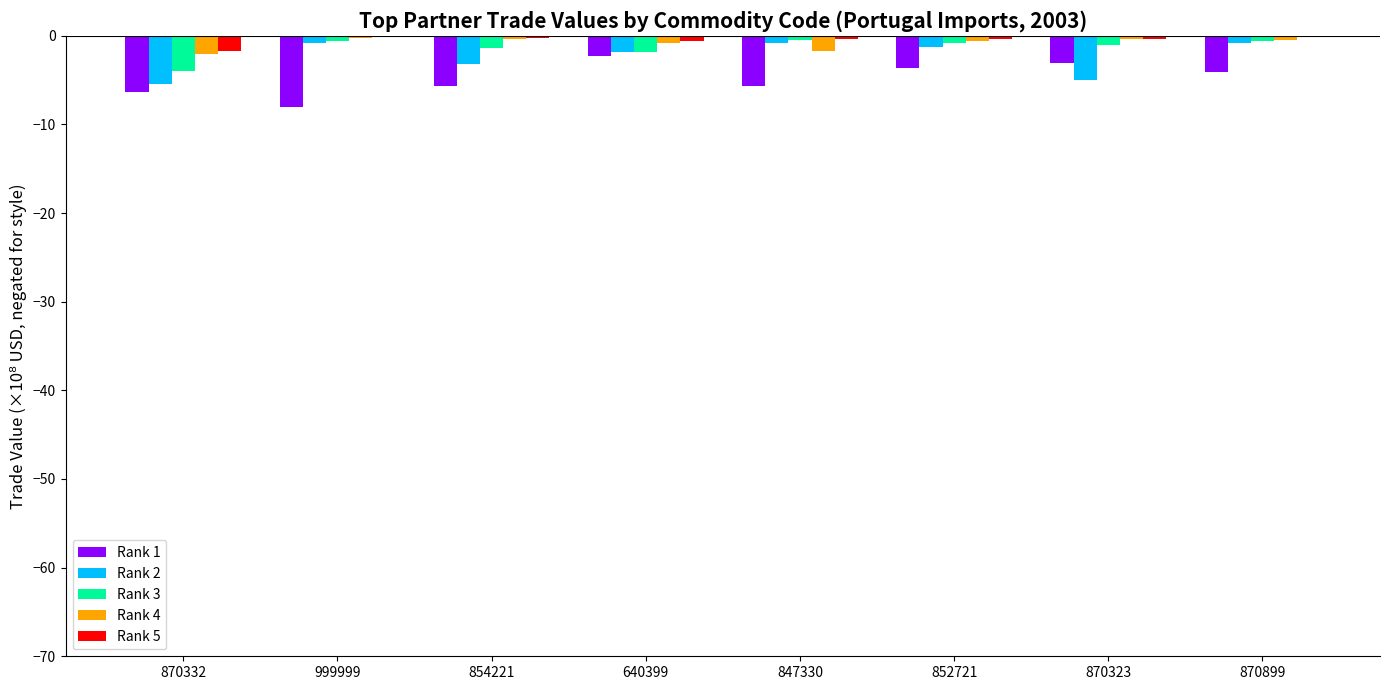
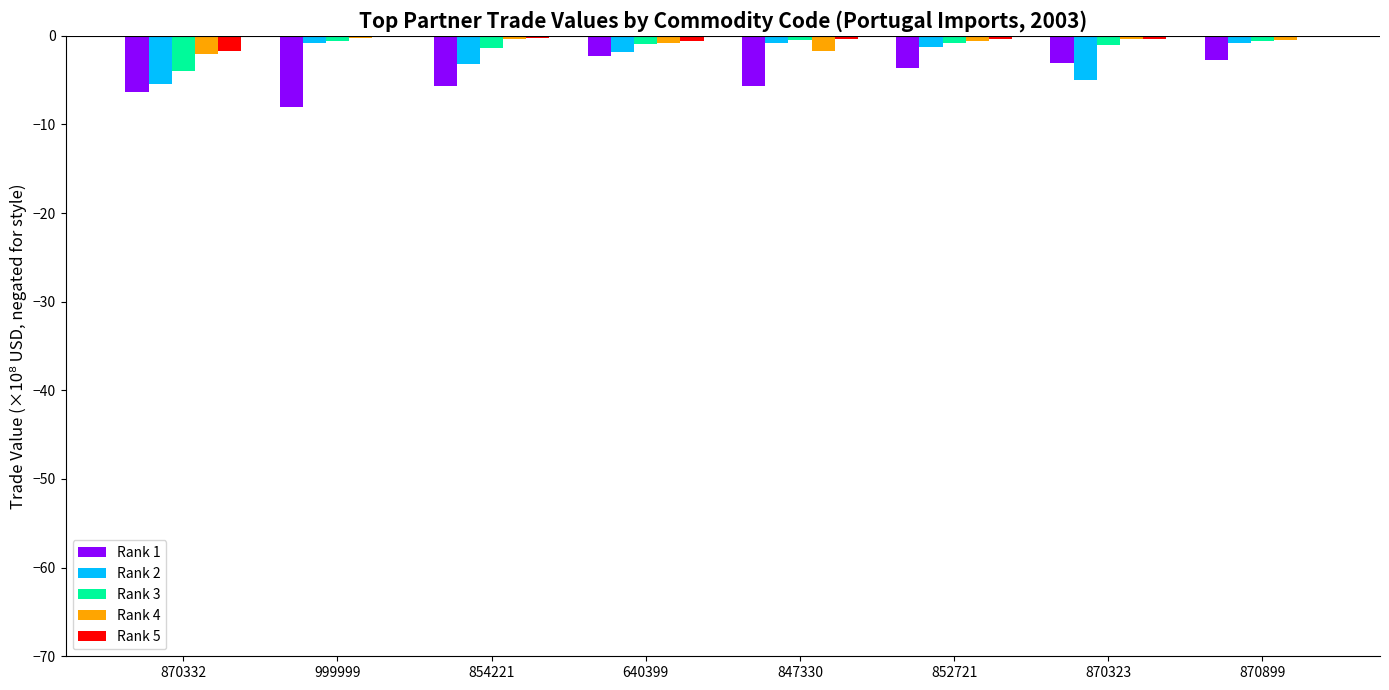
  {
    "Rank 1": {
      "870332": -6,
      "999999": -8,
      "854221": -6,
      "640399": -2,
      "847330": -6,
      "852721": -4,
      "870323": -3,
-     "870899": -4
+     "870899": -3
    },
    "Rank 2": {
      "870332": -5,
      "999999": -1,
      "854221": -3,
      "640399": -2,
      "847330": -1,
      "852721": -1,
      "870323": -5,
      "870899": -1
    },
    "Rank 3": {
      "870332": -4,
      "999999": -1,
      "854221": -1,
-     "640399": -2,
+     "640399": -1,
      "847330": -1,
      "852721": -1,
      "870323": -1,
      "870899": -1
    },
    "Rank 4": {
      "870332": -2,
      "854221": 0,
      "640399": -1,
      "847330": -2,
      "852721": -1,
      "870323": 0,
      "870899": -1
    },
    "Rank 5": {
      "870332": -2,
      "640399": -1,
      "847330": 0,
      "852721": 0,
      "870323": 0
    }
  }
